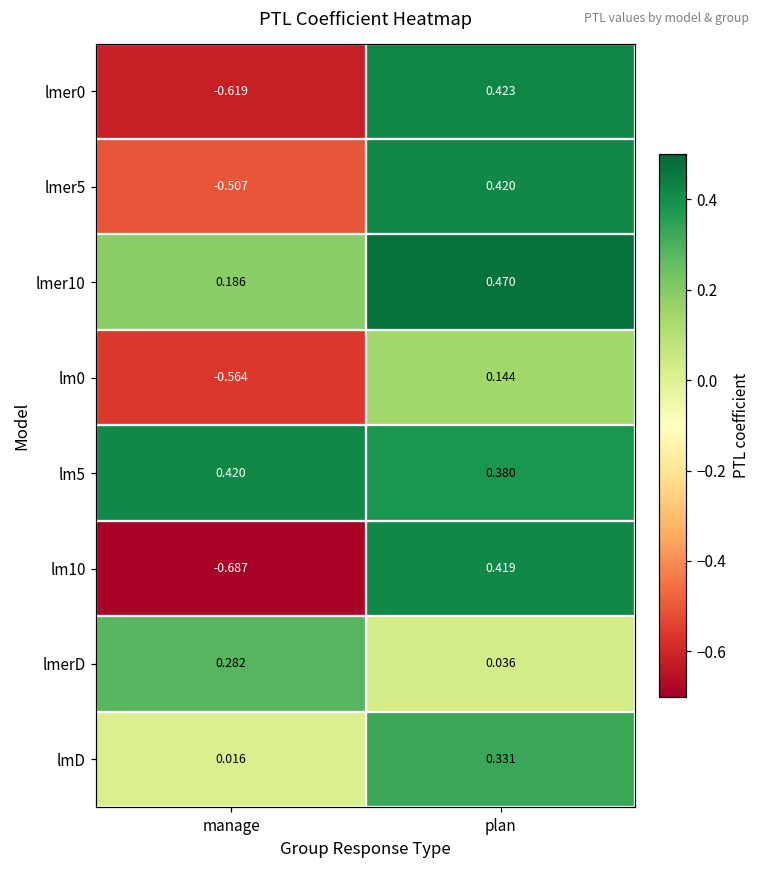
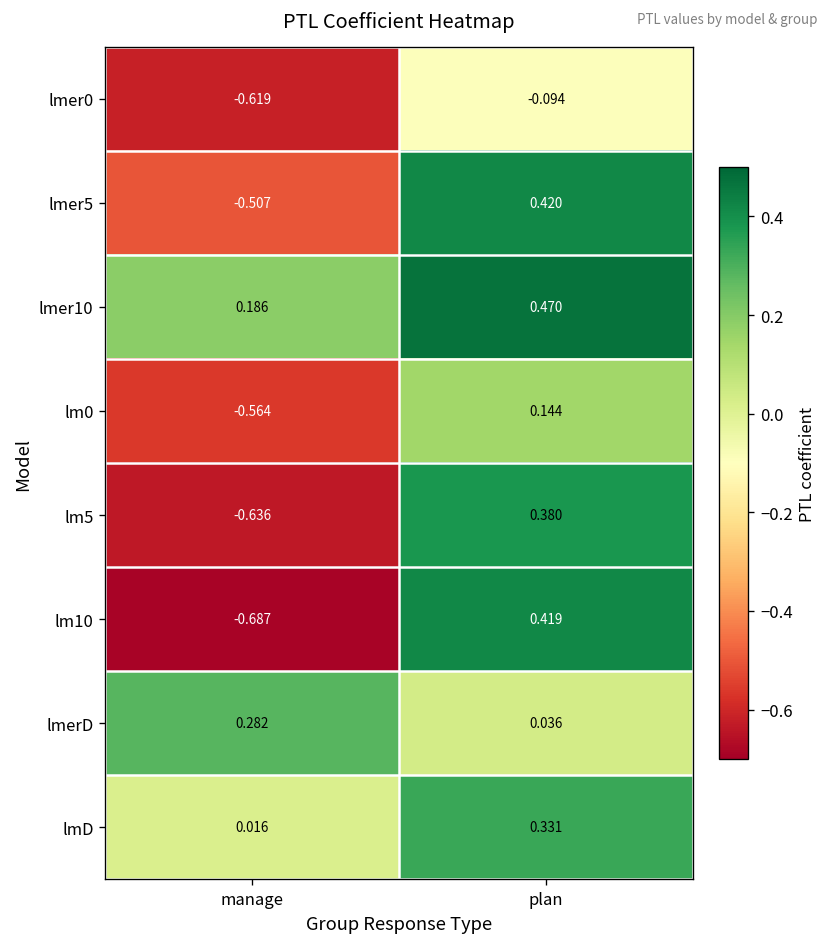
  {
    "lmer0": {
      "manage": -0.619,
-     "plan": 0.423
+     "plan": -0.094
    },
    "lmer5": {
      "manage": -0.507,
      "plan": 0.420
    },
    "lmer10": {
      "manage": 0.186,
      "plan": 0.470
    },
    "lm0": {
      "manage": -0.564,
      "plan": 0.144
    },
    "lm5": {
-     "manage": 0.420,
+     "manage": -0.636,
      "plan": 0.380
    },
    "lm10": {
      "manage": -0.687,
      "plan": 0.419
    },
    "lmerD": {
      "manage": 0.282,
      "plan": 0.036
    },
    "lmD": {
      "manage": 0.016,
      "plan": 0.331
    }
  }
